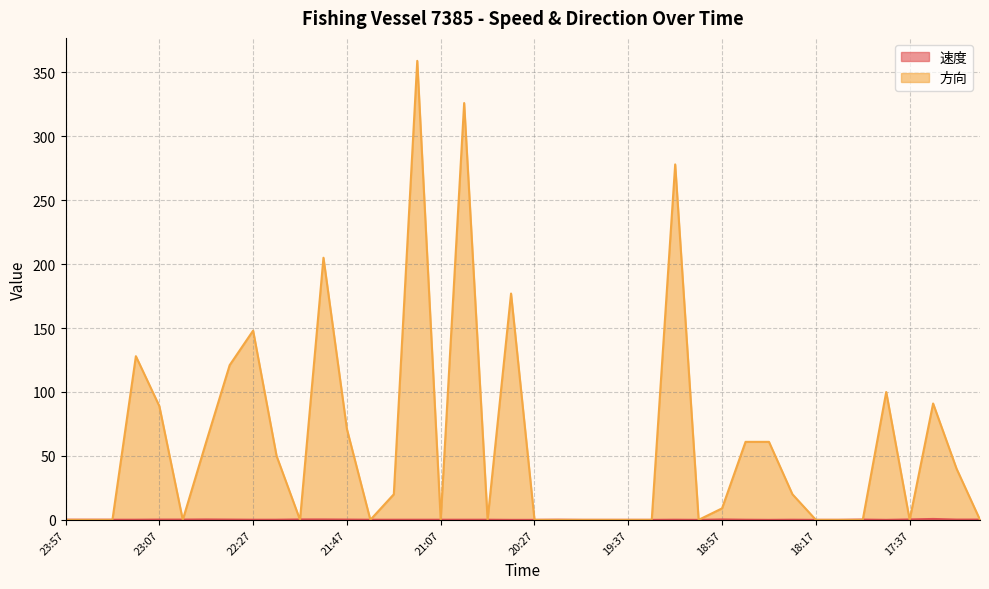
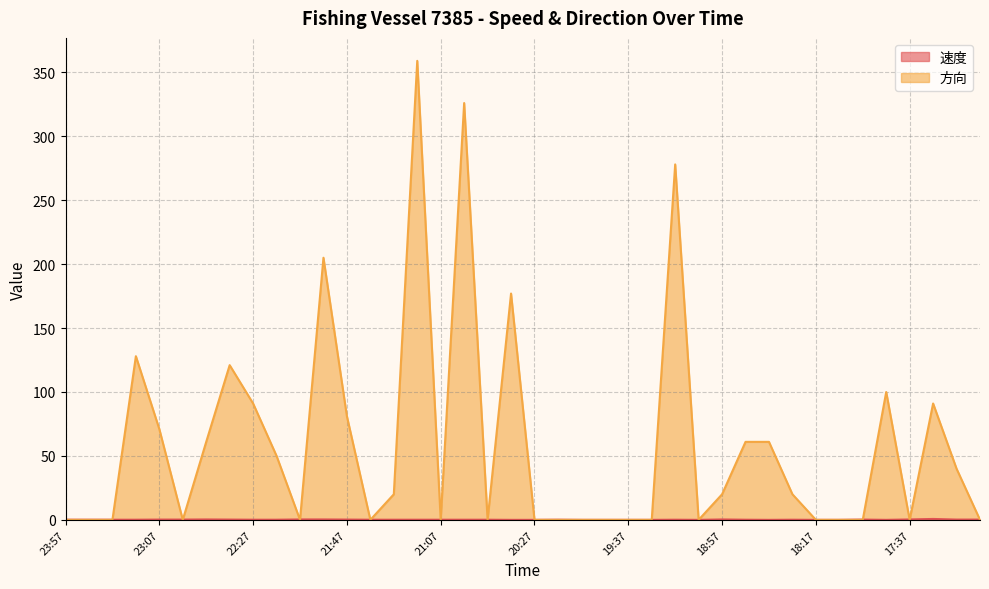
  {
    "速度": {
      "23:07": 0,
      "22:27": 0,
      "21:47": 0,
      "18:57": 0
    },
    "方向": {
-     "23:07": 89,
-     "22:27": 148,
-     "21:47": 71,
-     "18:57": 9
+     "23:07": 71,
+     "22:27": 91,
+     "21:47": 81,
+     "18:57": 20
    }
  }
